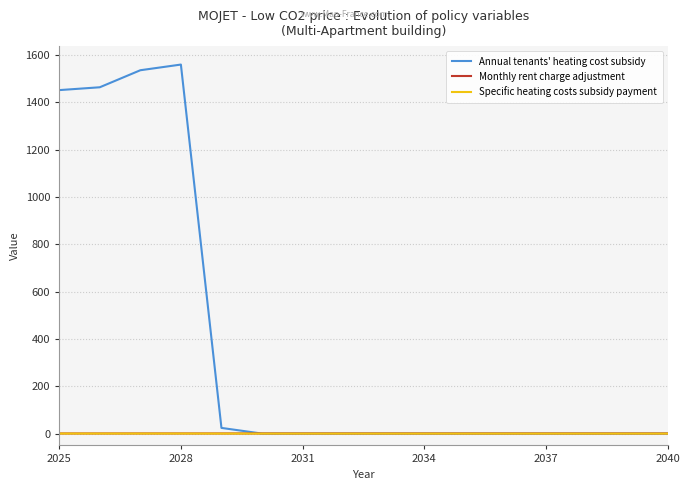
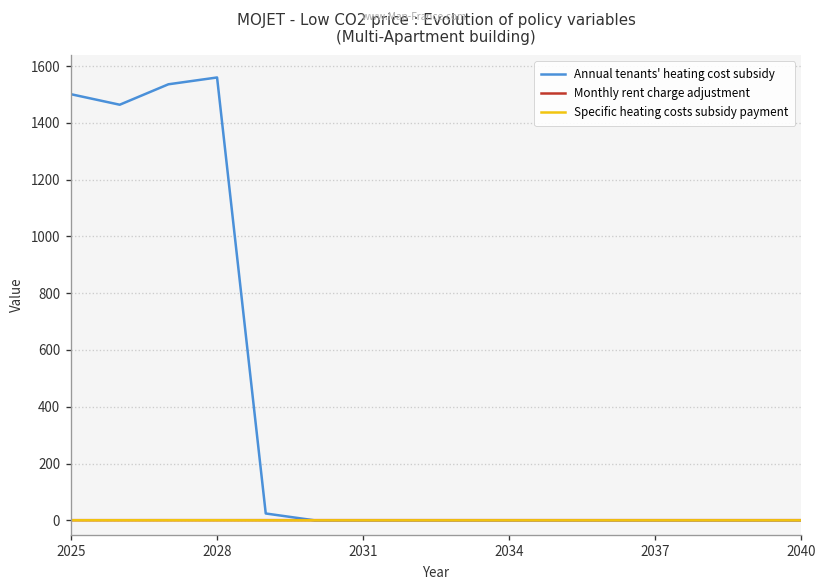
  {
    "Annual tenants' heating cost subsidy": {
-     "2025": 1450,
+     "2025": 1500,
      "2028": 1560
    },
    "Specific heating costs subsidy payment": {
      "2025": 0,
      "2028": 0
    }
  }
